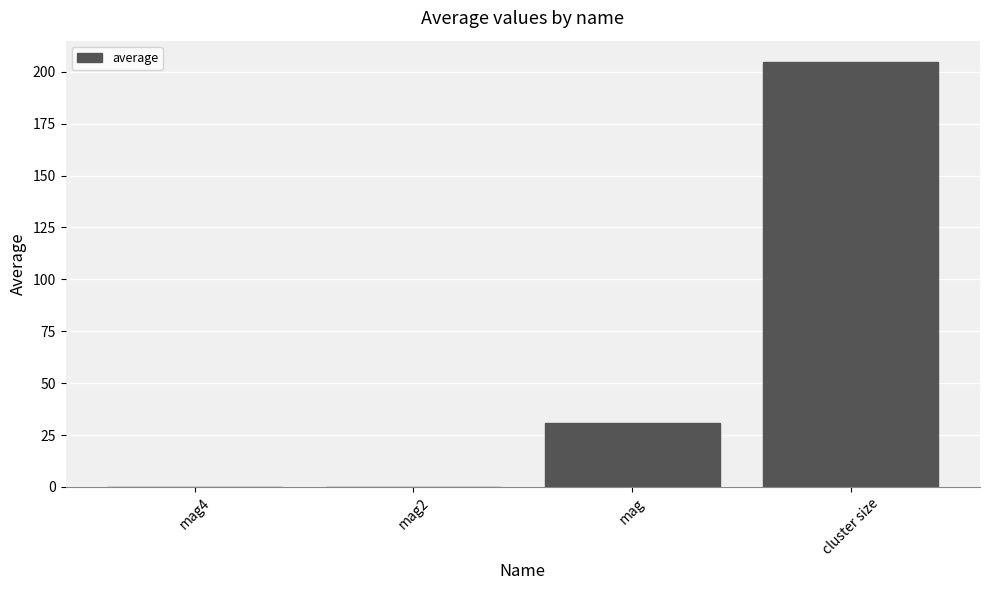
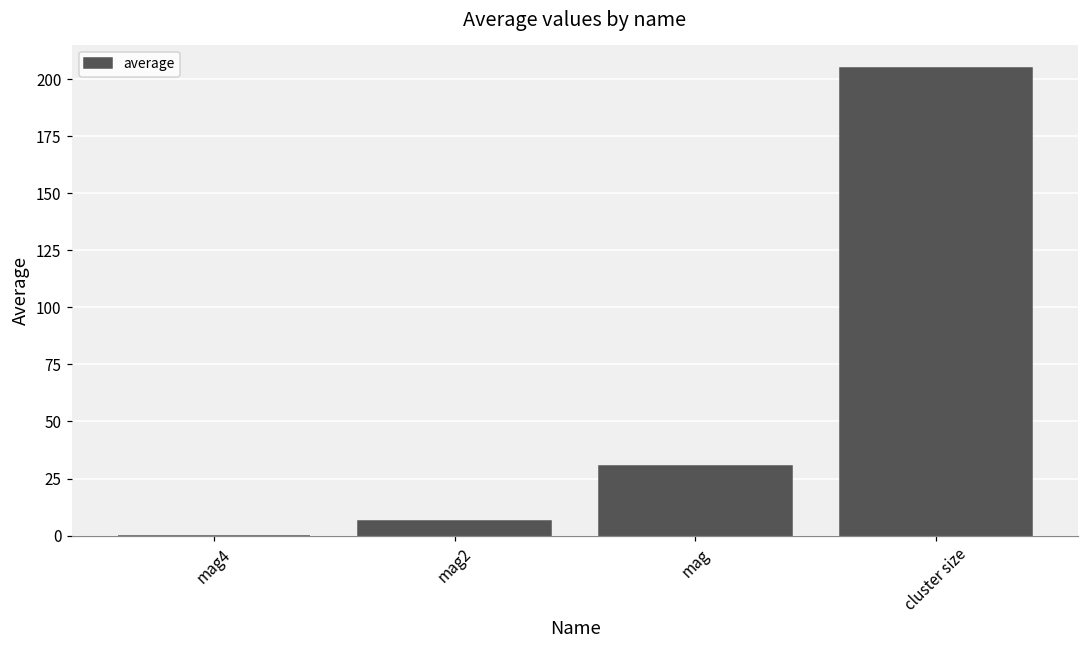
  {
-   "mag2": 0,
+   "mag2": 7,
    "mag": 31,
    "cluster size": 205
  }
